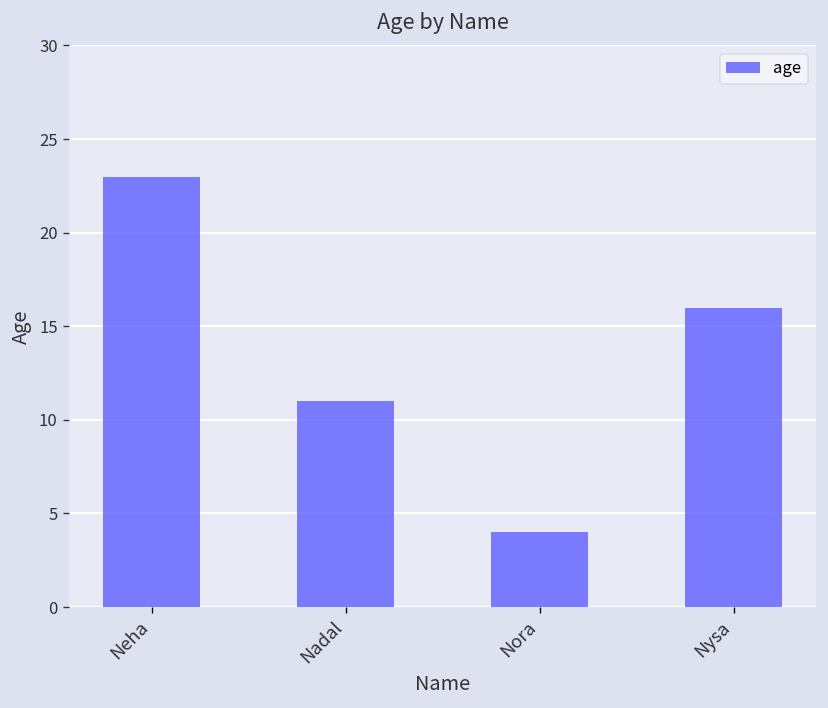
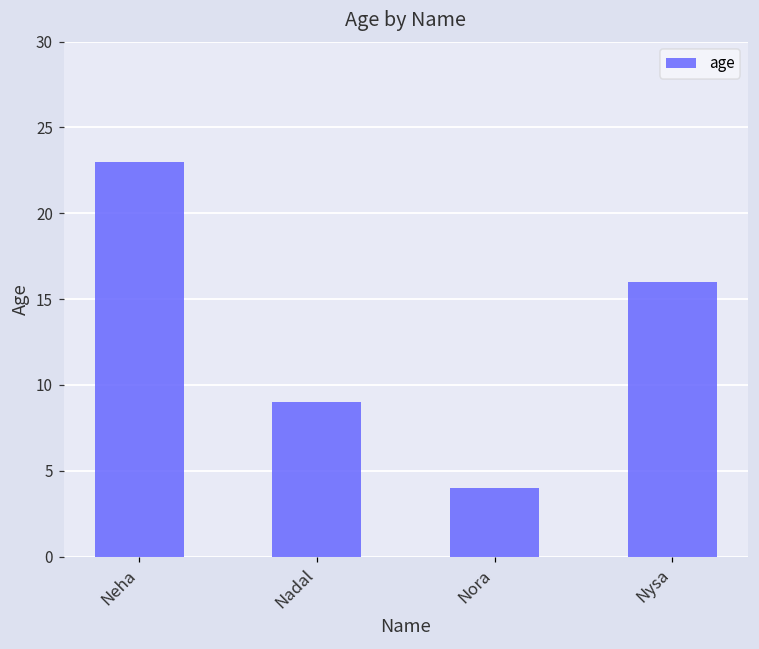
  {
    "Neha": 23,
-   "Nadal": 11,
+   "Nadal": 9,
    "Nora": 4,
    "Nysa": 16
  }
